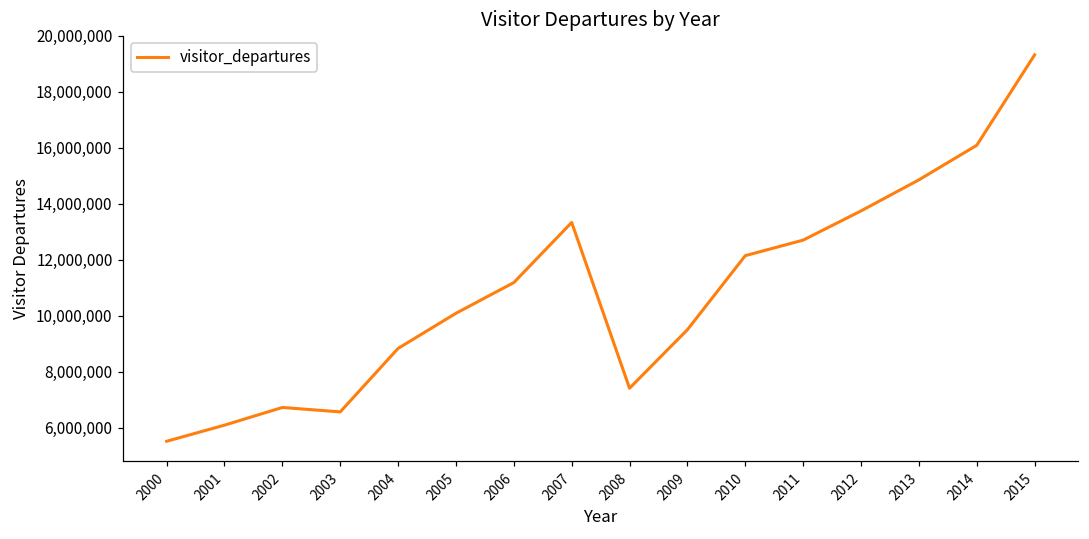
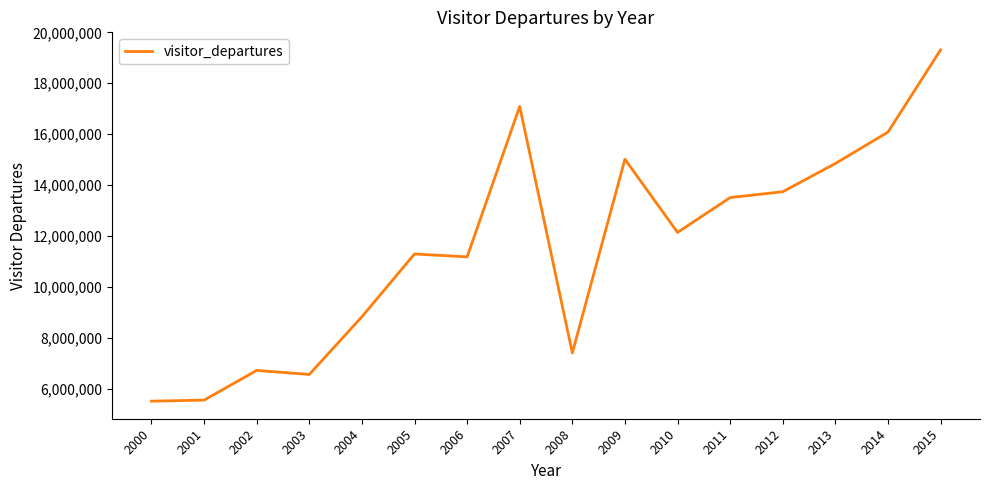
  {
    "2000": "5,500,000",
-   "2001": "6,100,000",
+   "2001": "5,500,000",
    "2002": "6,700,000",
    "2003": "6,600,000",
    "2004": "8,800,000",
-   "2005": "10,100,000",
+   "2005": "11,300,000",
    "2006": "11,200,000",
-   "2007": "13,300,000",
+   "2007": "17,100,000",
    "2008": "7,400,000",
-   "2009": "9,500,000",
+   "2009": "15,000,000",
    "2010": "12,100,000",
-   "2011": "12,700,000",
+   "2011": "13,500,000",
    "2012": "13,700,000",
    "2013": "14,800,000",
    "2014": "16,100,000",
    "2015": "19,300,000"
  }
